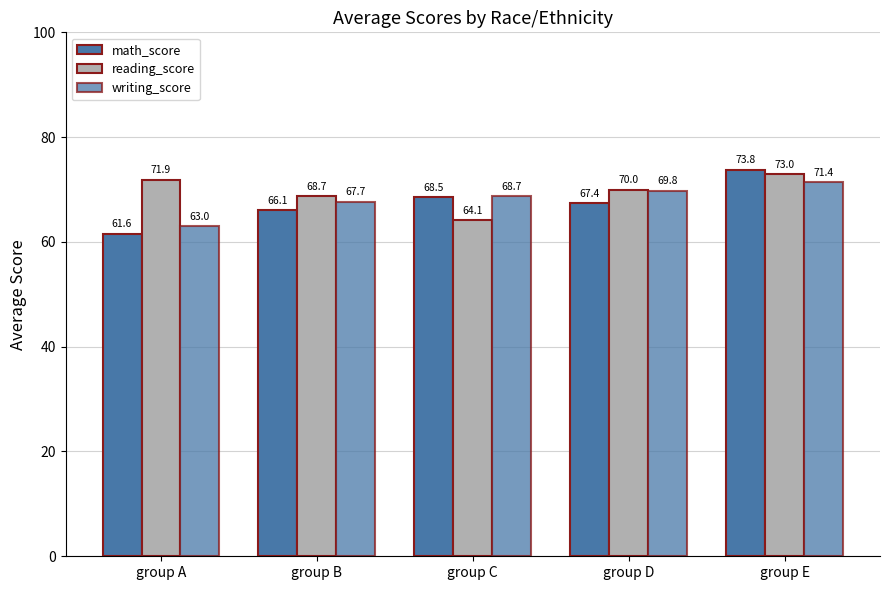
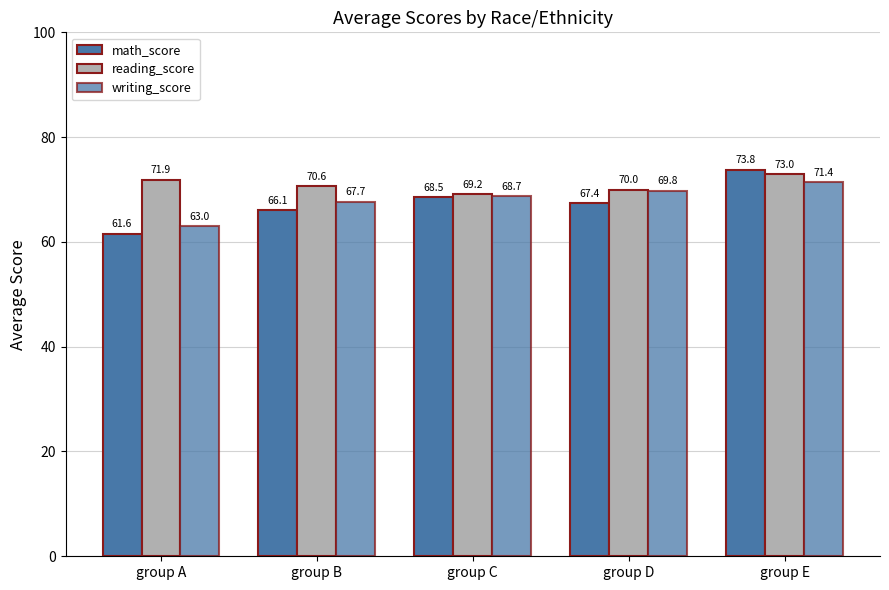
  {
    "reading_score": {
      "group A": 71.9,
-     "group B": 68.7,
-     "group C": 64.1,
+     "group B": 70.6,
+     "group C": 69.2,
      "group D": 70.0,
      "group E": 73.0
    }
  }
